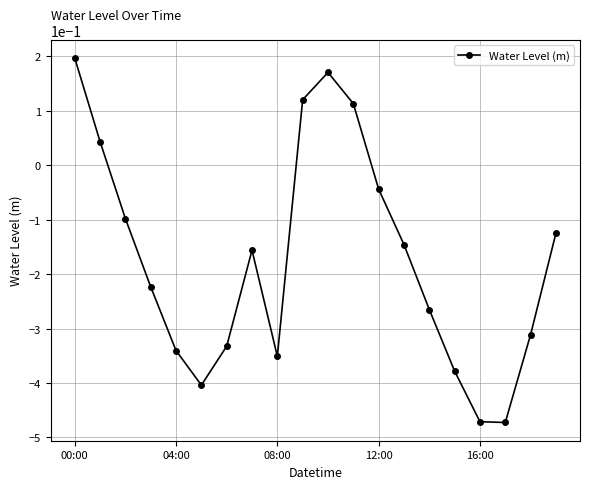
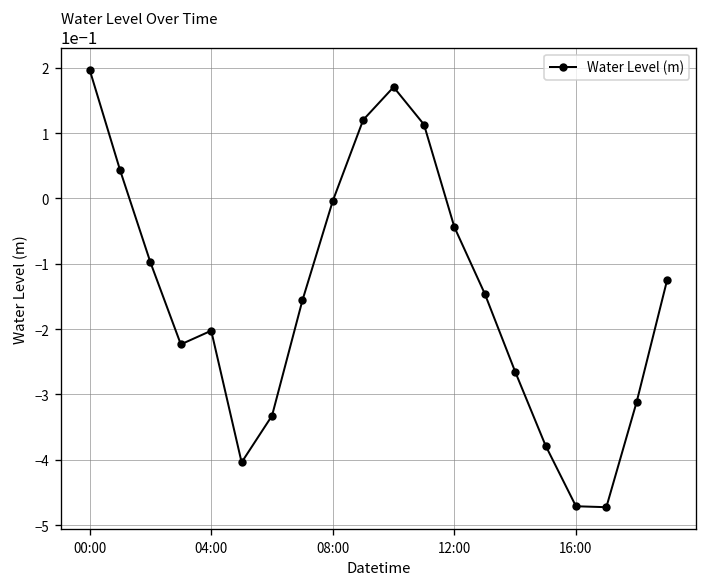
  {
    "00:00": 0.20,
-   "04:00": -0.34,
-   "08:00": -0.35,
+   "04:00": -0.20,
+   "08:00": 0.00,
    "12:00": -0.04,
    "16:00": -0.47
  }
